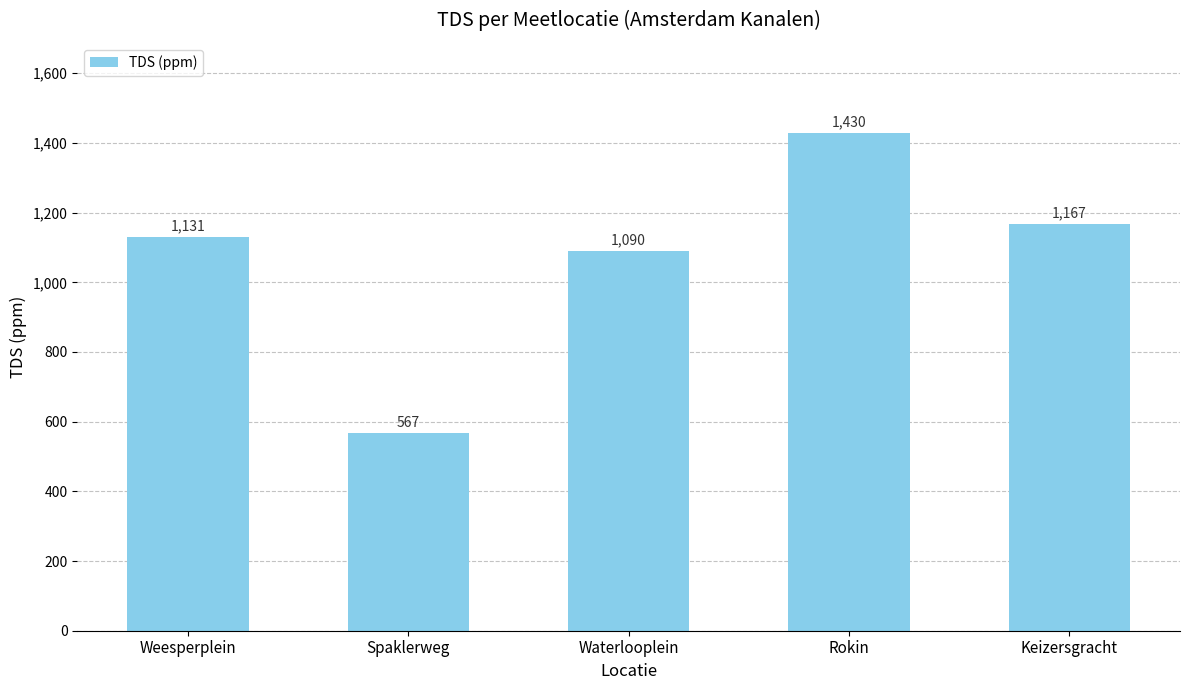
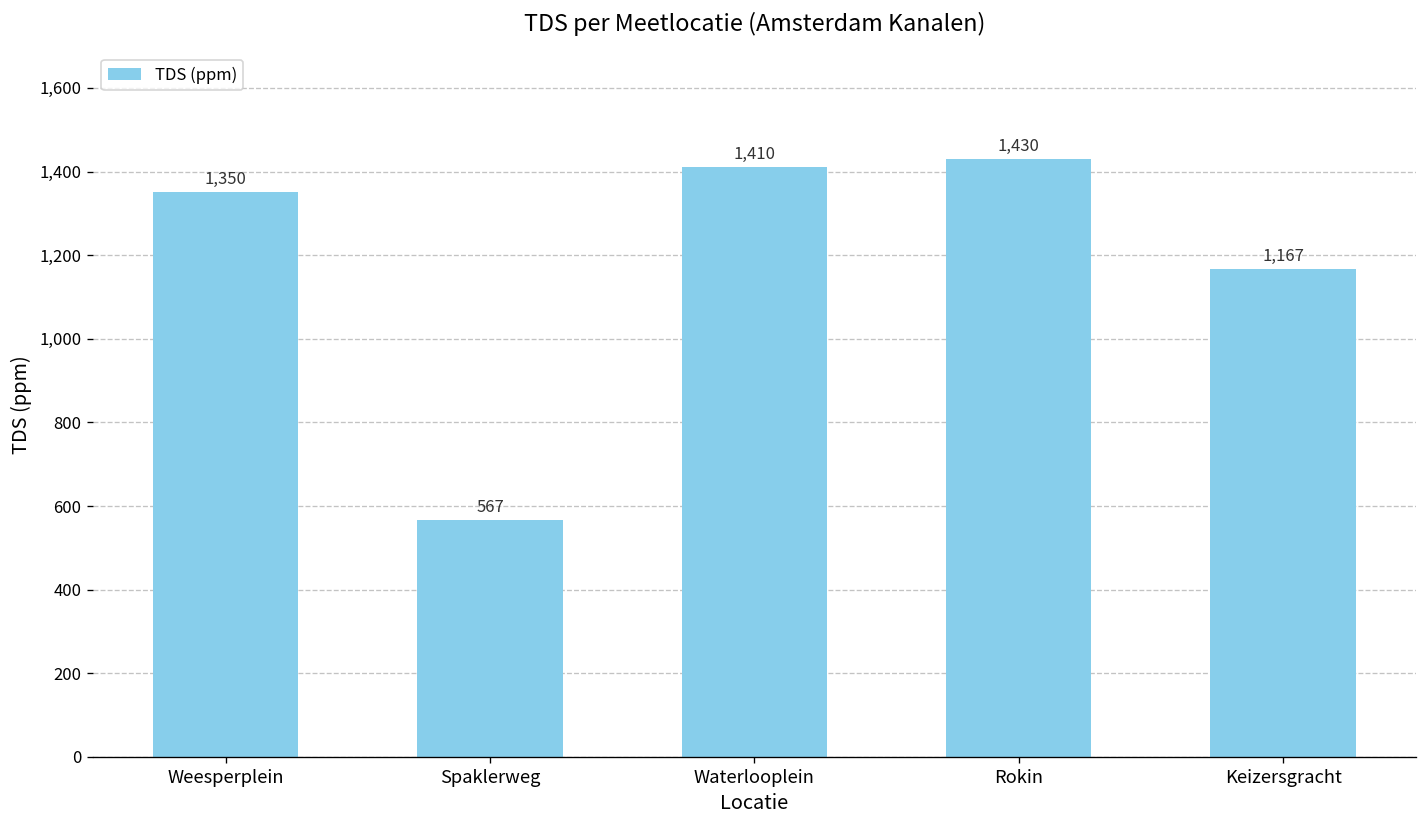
  {
-   "Weesperplein": "1,131",
+   "Weesperplein": "1,350",
    "Spaklerweg": "567",
-   "Waterlooplein": "1,090",
+   "Waterlooplein": "1,410",
    "Rokin": "1,430",
    "Keizersgracht": "1,167"
  }
